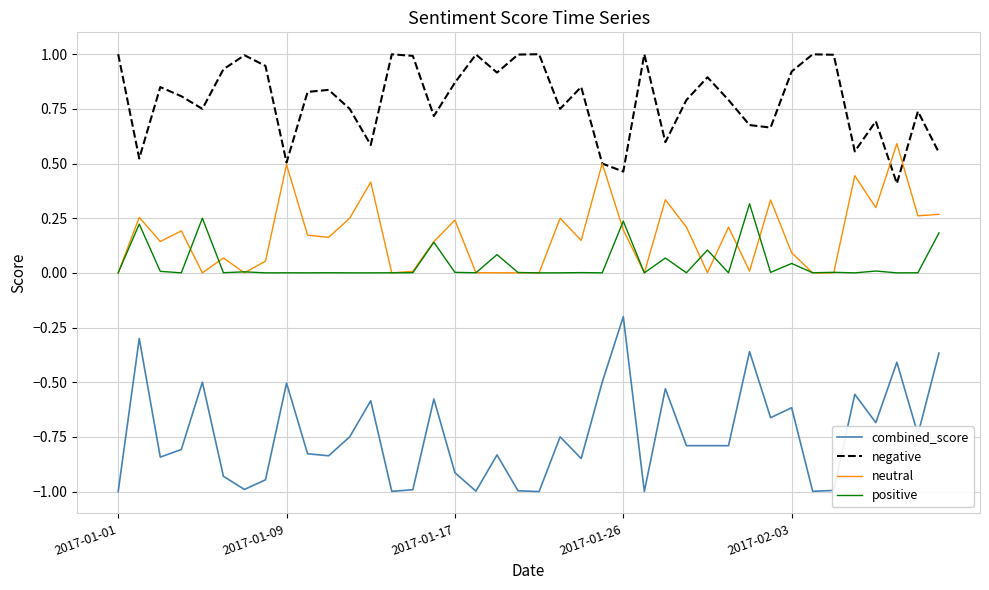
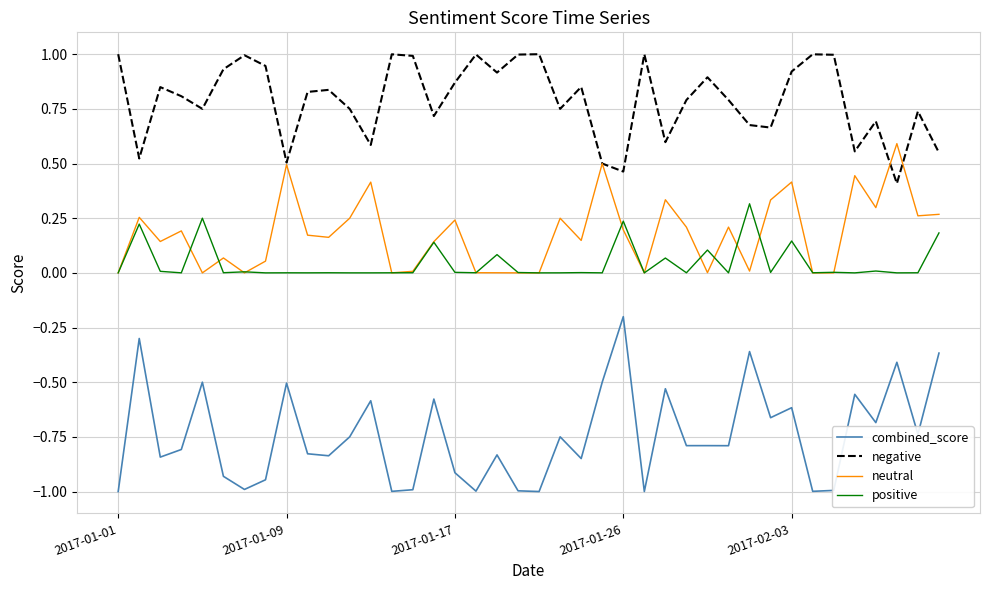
  {
    "combined_score": {
      "2017-01-01": -1.00,
      "2017-01-09": -0.50,
      "2017-01-17": -0.91,
      "2017-01-26": -0.20,
      "2017-02-03": -0.62
    },
    "negative": {
      "2017-01-01": 1.00,
      "2017-01-17": 0.87,
      "2017-01-26": 0.46,
      "2017-02-03": 0.92
    },
    "neutral": {
      "2017-01-17": 0.24,
      "2017-01-26": 0.20,
-     "2017-02-03": 0.09
+     "2017-02-03": 0.42
    },
    "positive": {
      "2017-01-09": 0.00,
      "2017-01-17": 0.00,
      "2017-01-26": 0.24,
-     "2017-02-03": 0.04
+     "2017-02-03": 0.15
    }
  }
